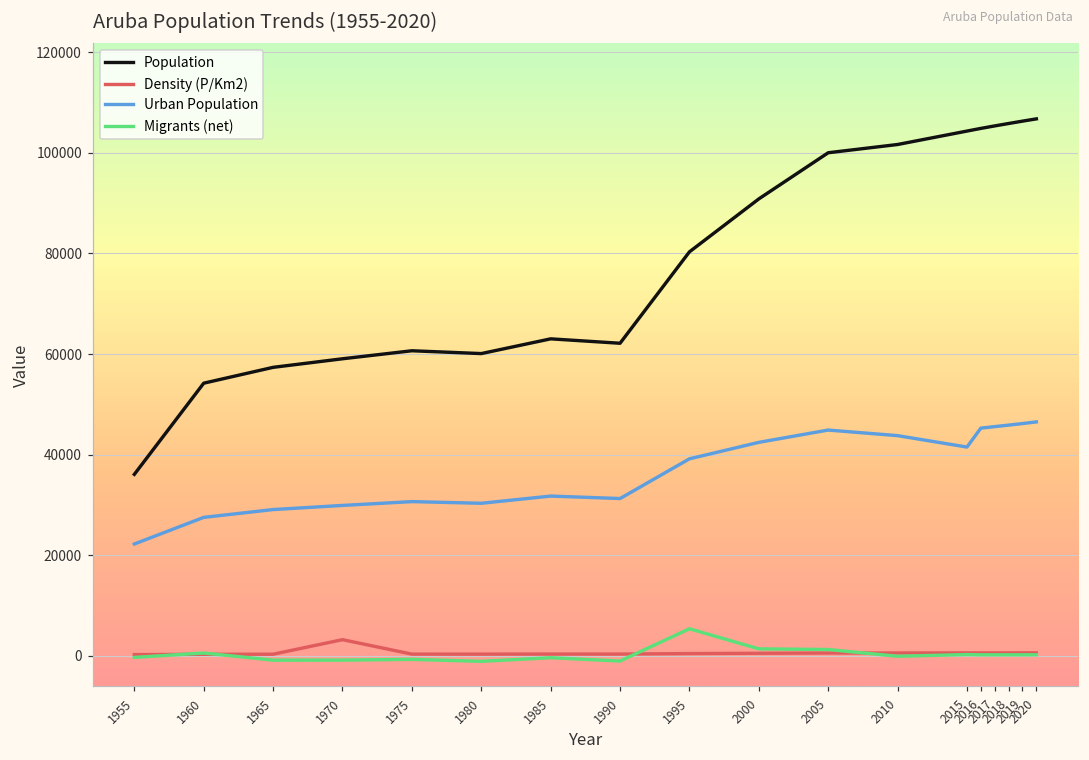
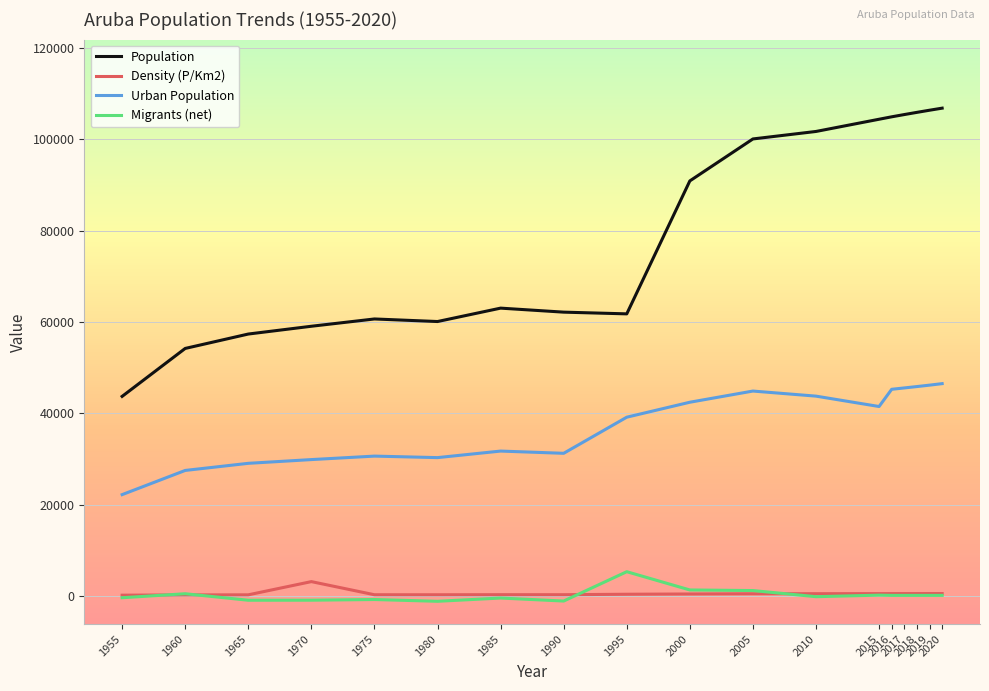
  {
    "Population": {
-     "1955": 36000,
+     "1955": 44000,
      "1960": 54000,
      "1965": 57000,
      "1970": 59000,
      "1975": 61000,
      "1980": 60000,
      "1985": 63000,
      "1990": 62000,
-     "1995": 80000,
+     "1995": 62000,
      "2000": 91000,
      "2005": 100000,
      "2010": 102000,
      "2015": 104000,
      "2016": 105000,
      "2017": 105000,
      "2018": 106000,
      "2019": 106000,
      "2020": 107000
    },
    "Density (P/Km2)": {
      "1965": 0,
      "1970": 3000,
      "1975": 0,
      "1980": 0,
      "1985": 0,
      "1990": 0,
      "1995": 0,
      "2000": 1000,
      "2005": 1000,
      "2010": 1000
    },
    "Urban Population": {
      "1955": 22000,
      "1960": 28000,
      "1965": 29000,
      "1970": 30000,
      "1975": 31000,
      "1980": 30000,
      "1985": 32000,
      "1990": 31000,
      "1995": 39000,
      "2000": 42000,
      "2005": 45000,
      "2010": 44000,
      "2015": 42000,
      "2016": 45000,
      "2017": 46000,
      "2018": 46000,
      "2019": 46000,
      "2020": 47000
    },
    "Migrants (net)": {
      "1965": -1000,
      "1970": -1000,
      "1975": -1000,
      "1980": -1000,
      "1985": 0,
      "1990": -1000,
      "1995": 5000,
      "2000": 1000,
      "2005": 1000,
      "2010": 0
    }
  }
